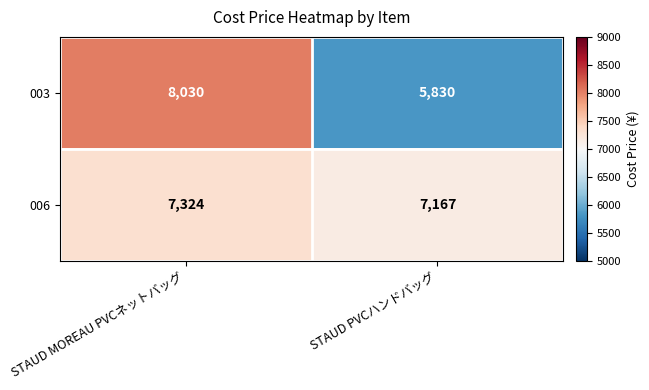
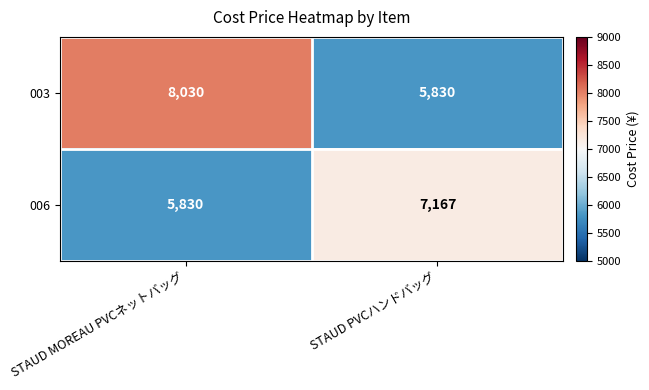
  {
    "003": {
      "STAUD MOREAU PVCネットバッグ": "8,030",
      "STAUD PVCハンドバッグ": "5,830"
    },
    "006": {
-     "STAUD MOREAU PVCネットバッグ": "7,324",
+     "STAUD MOREAU PVCネットバッグ": "5,830",
      "STAUD PVCハンドバッグ": "7,167"
    }
  }
